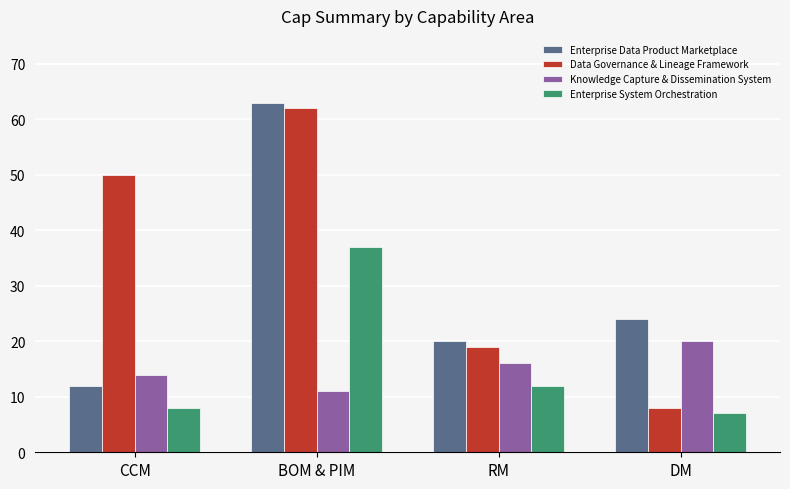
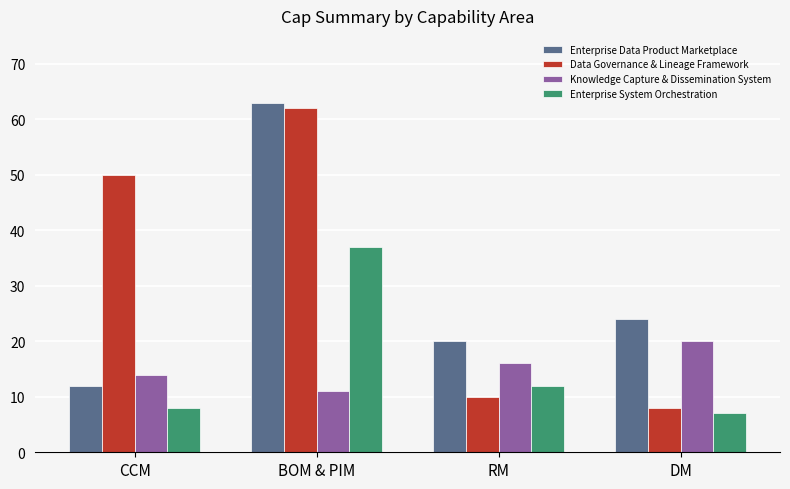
  {
    "Data Governance & Lineage Framework": {
      "CCM": 50,
      "BOM & PIM": 62,
-     "RM": 19,
+     "RM": 10,
      "DM": 8
    }
  }
